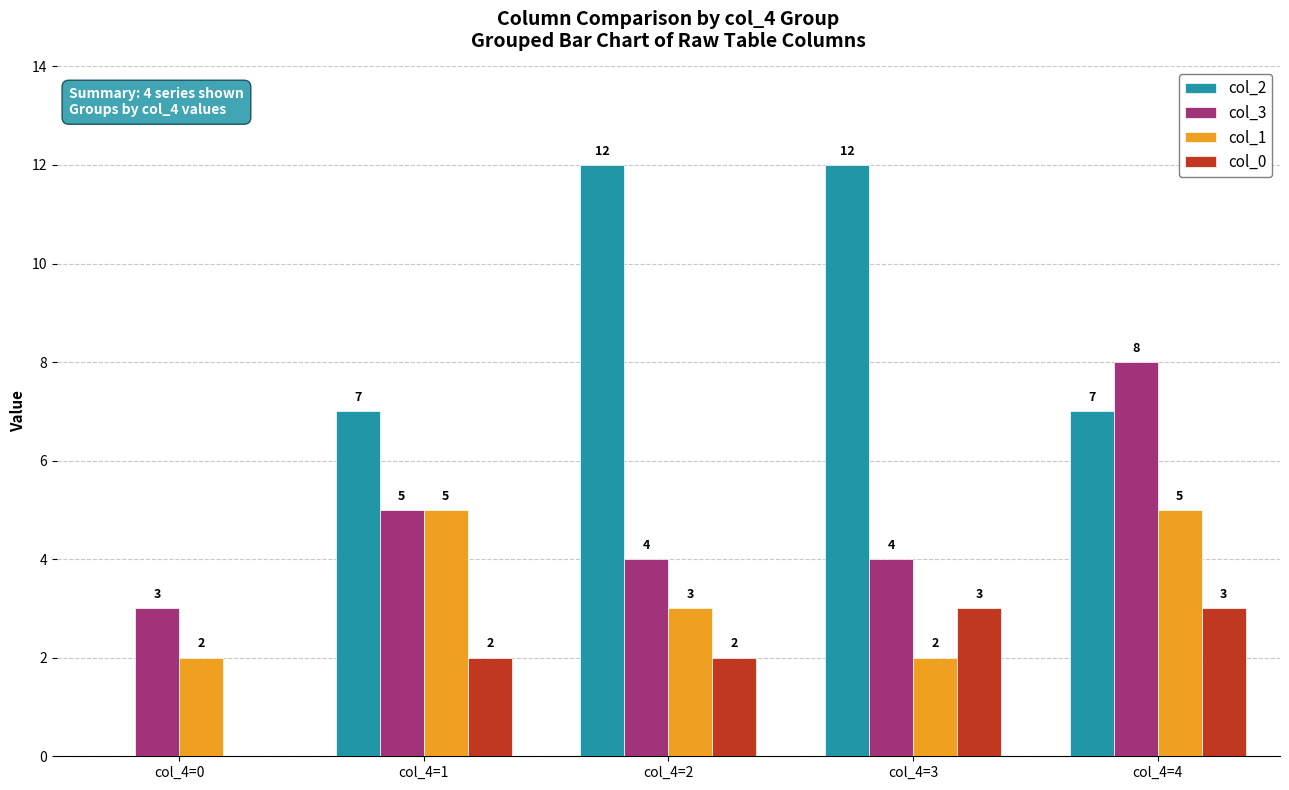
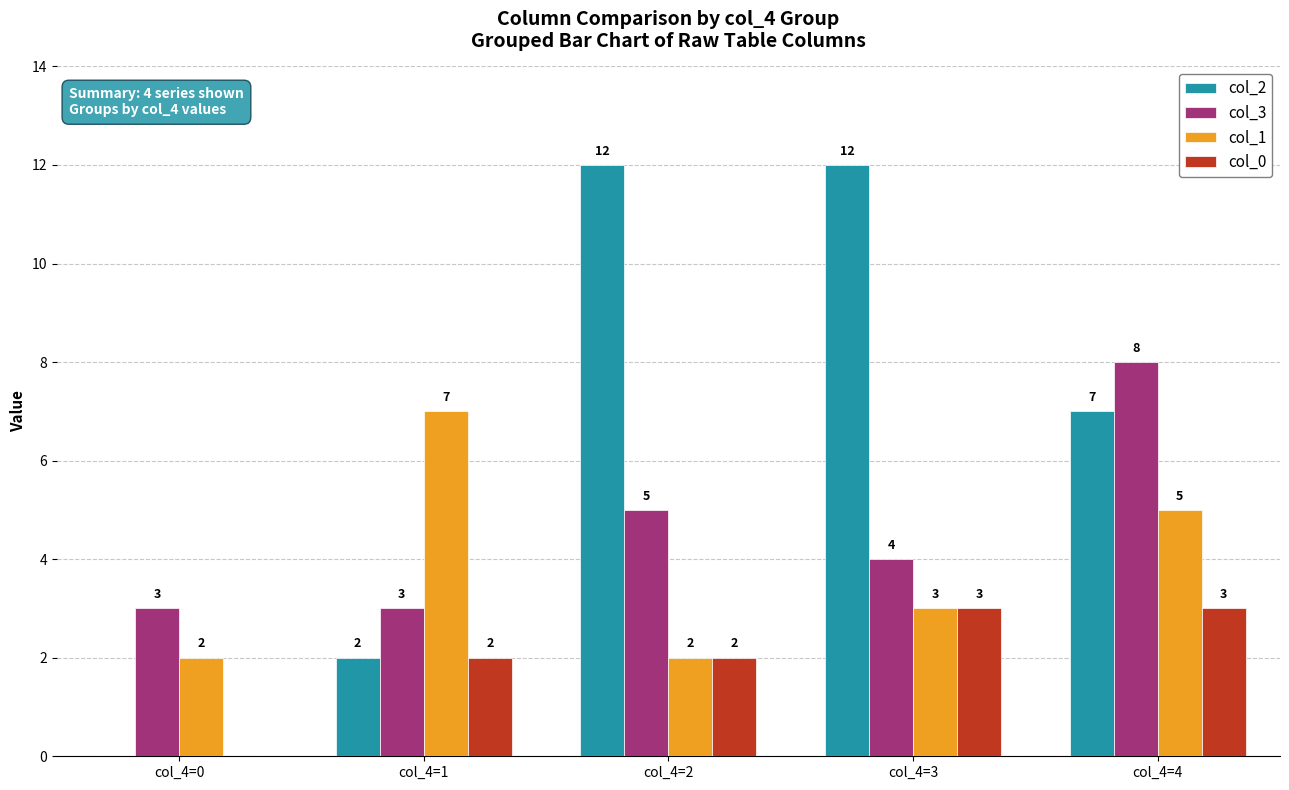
  {
    "col_2": {
-     "col_4=1": 7,
+     "col_4=1": 2,
      "col_4=2": 12,
      "col_4=3": 12,
      "col_4=4": 7
    },
    "col_3": {
      "col_4=0": 3,
-     "col_4=1": 5,
-     "col_4=2": 4,
+     "col_4=1": 3,
+     "col_4=2": 5,
      "col_4=3": 4,
      "col_4=4": 8
    },
    "col_1": {
      "col_4=0": 2,
-     "col_4=1": 5,
-     "col_4=2": 3,
-     "col_4=3": 2,
+     "col_4=1": 7,
+     "col_4=2": 2,
+     "col_4=3": 3,
      "col_4=4": 5
    },
    "col_0": {
      "col_4=1": 2,
      "col_4=2": 2,
      "col_4=3": 3,
      "col_4=4": 3
    }
  }
